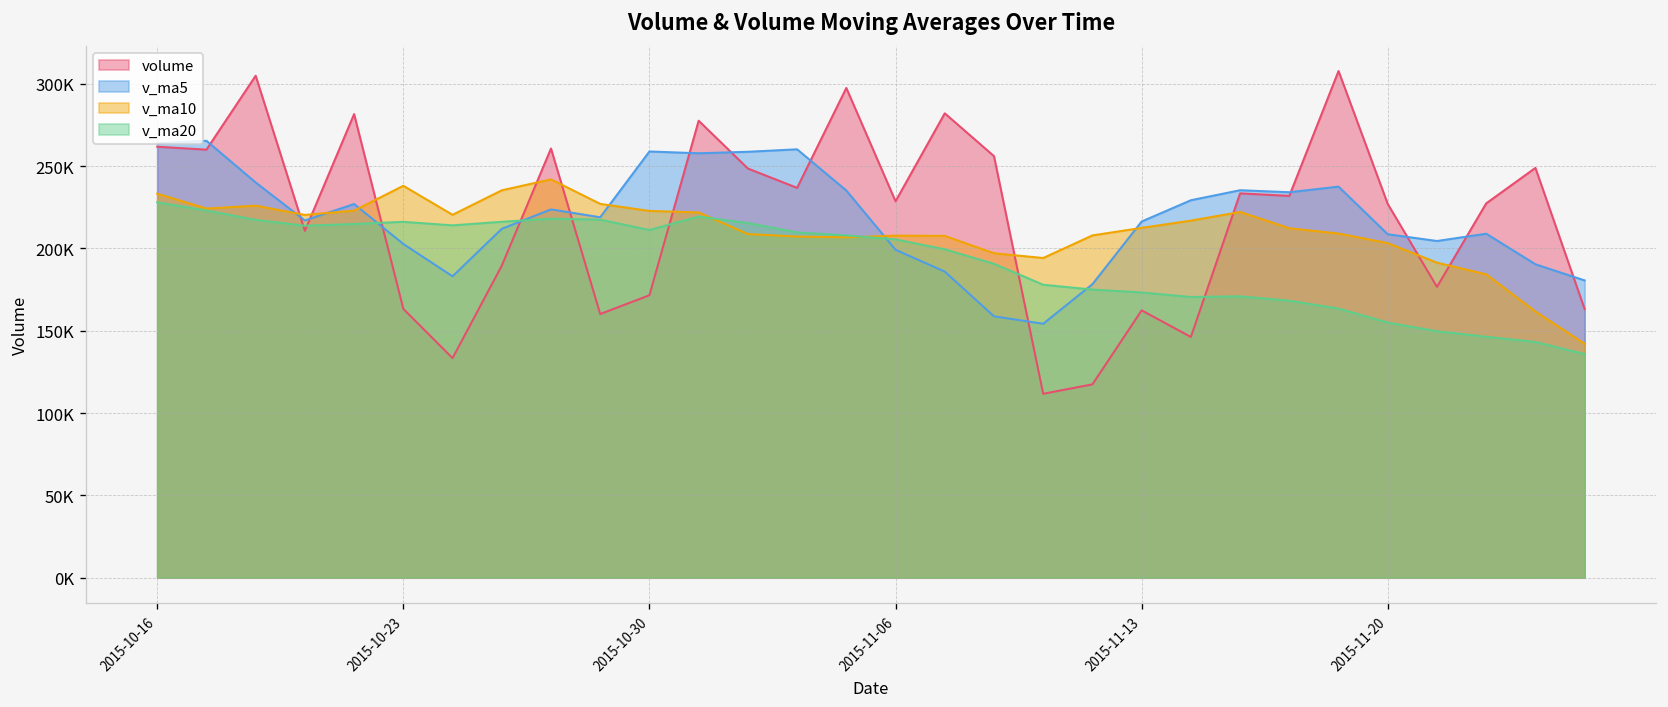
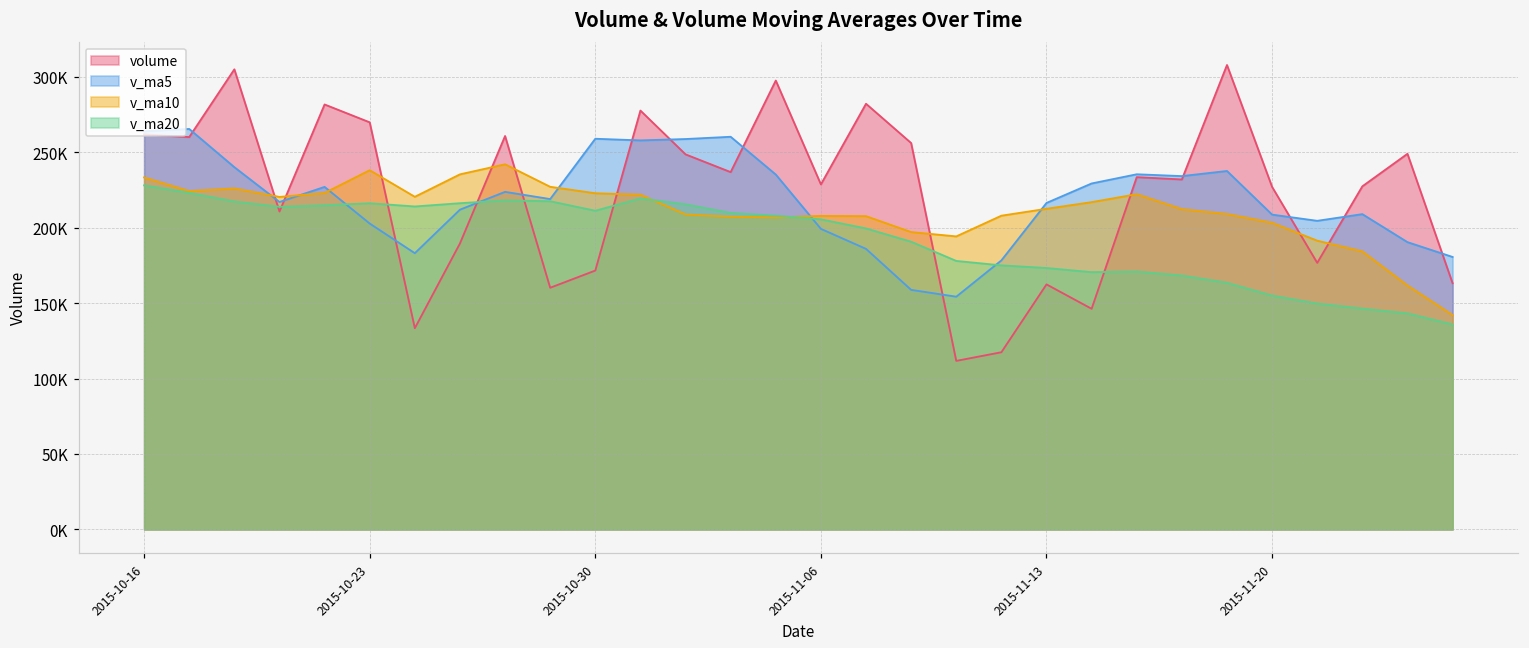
  {
    "volume": {
-     "2015-10-23": 163000,
+     "2015-10-23": 270000,
      "2015-10-30": 172000,
      "2015-11-06": 229000,
      "2015-11-13": 162000,
      "2015-11-20": 227000
    },
    "v_ma5": {
      "2015-10-23": 203000,
      "2015-10-30": 259000,
      "2015-11-06": 199000,
      "2015-11-13": 216000,
      "2015-11-20": 209000
    },
    "v_ma10": {
      "2015-10-16": 233000,
      "2015-10-23": 238000,
      "2015-10-30": 223000,
      "2015-11-06": 208000,
      "2015-11-13": 212000,
      "2015-11-20": 203000
    },
    "v_ma20": {
      "2015-10-16": 228000,
      "2015-10-23": 216000,
      "2015-10-30": 211000,
      "2015-11-06": 205000,
      "2015-11-13": 173000,
      "2015-11-20": 155000
    }
  }
